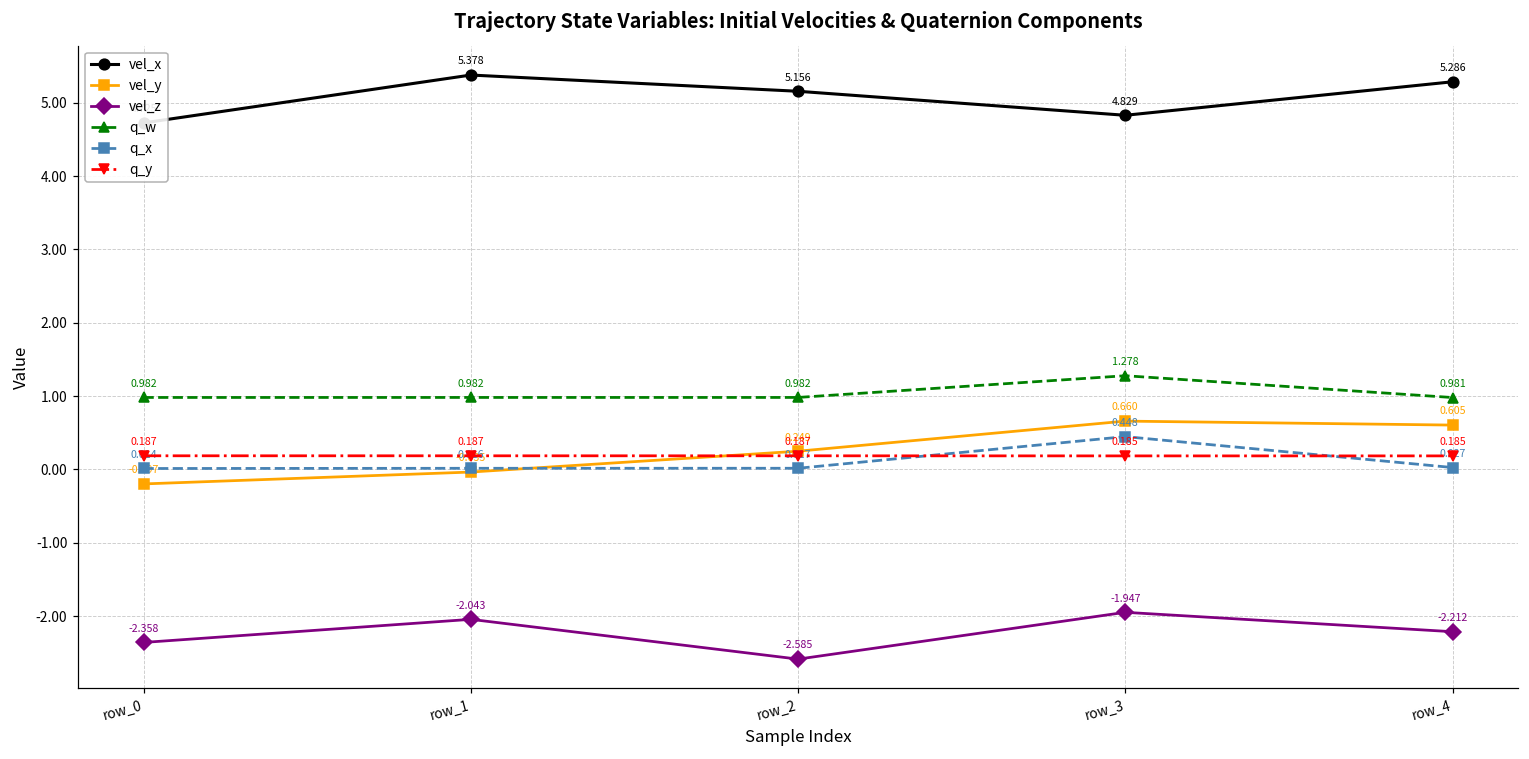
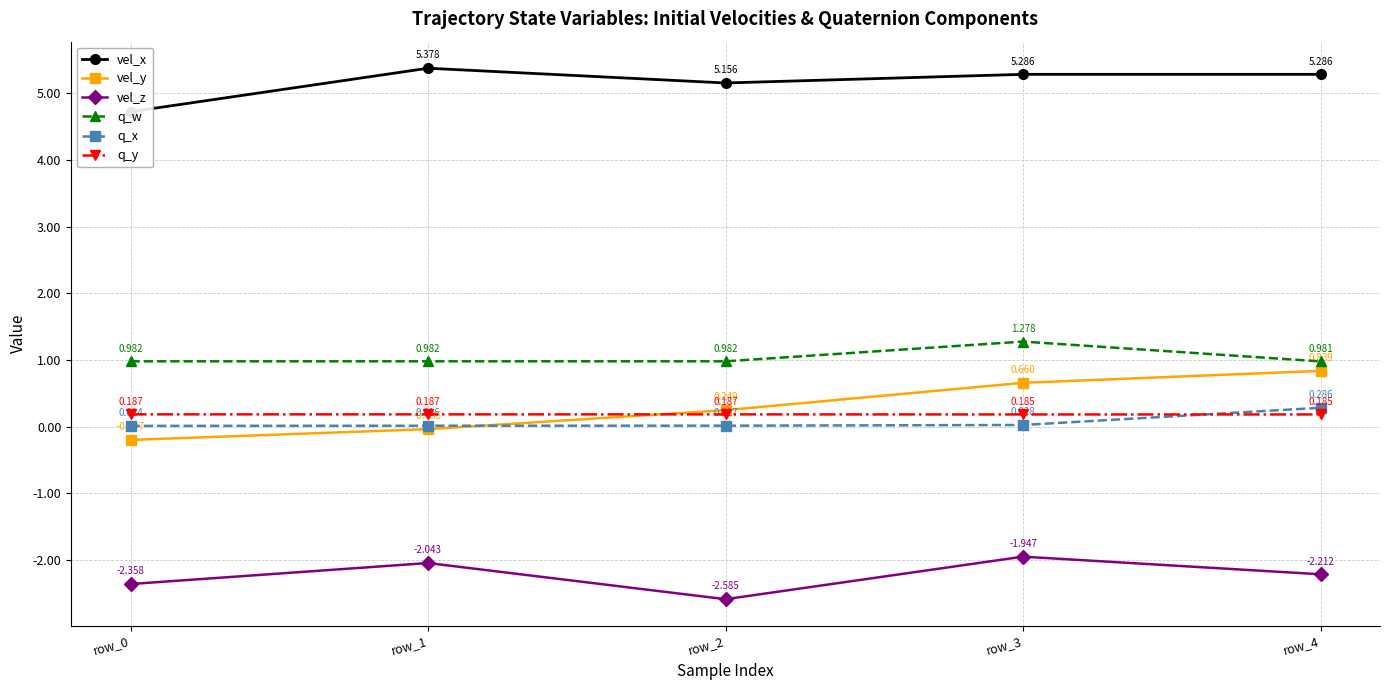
  {
    "vel_x": {
      "row_1": 5.378,
      "row_2": 5.156,
-     "row_3": 4.829,
+     "row_3": 5.286,
      "row_4": 5.286
    },
    "vel_y": {
      "row_3": 0.660,
-     "row_4": 0.605
+     "row_4": 0.839
    },
    "vel_z": {
      "row_0": -2.358,
      "row_1": -2.043,
      "row_2": -2.585,
      "row_3": -1.947,
      "row_4": -2.212
    },
    "q_w": {
      "row_0": 0.982,
      "row_1": 0.982,
      "row_2": 0.982,
      "row_3": 1.278,
      "row_4": 0.981
    },
    "q_x": {
-     "row_3": 0.448,
-     "row_4": 0.027
+     "row_3": 0.028,
+     "row_4": 0.286
    },
    "q_y": {
      "row_0": 0.187,
      "row_1": 0.187,
      "row_3": 0.185
    }
  }
